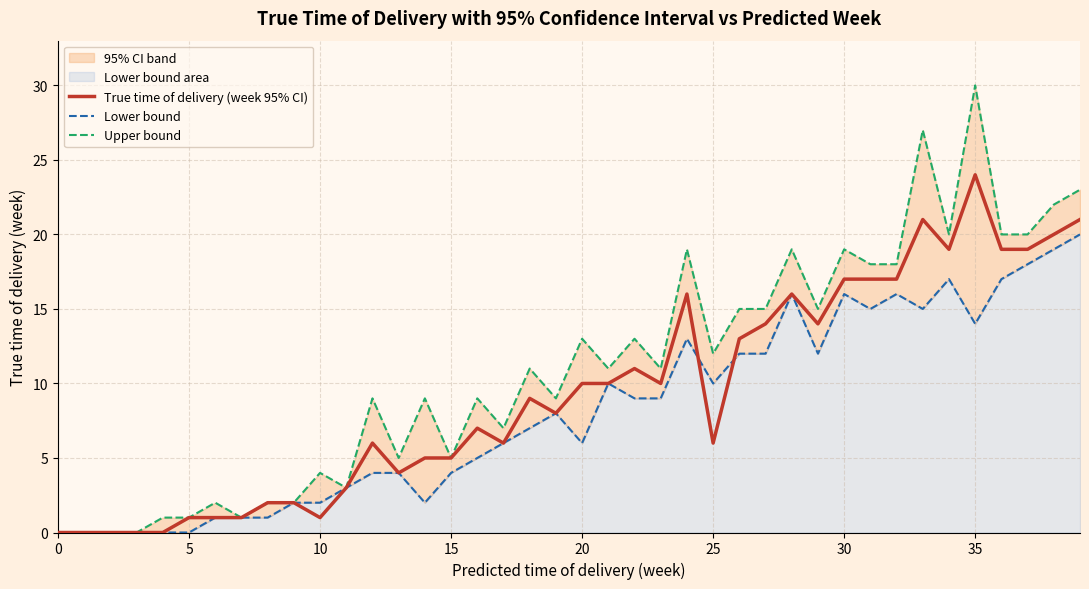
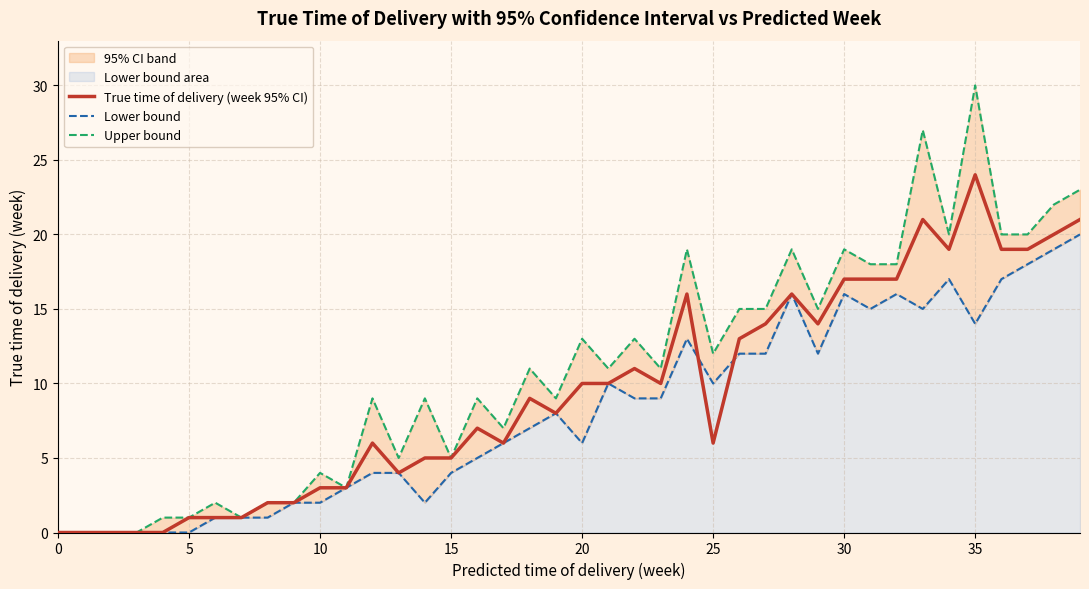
  {
    "True time of delivery (week 95% CI)": {
-     "10": 1,
+     "10": 3,
      "20": 10,
      "25": 6,
      "30": 17,
      "35": 24
    },
    "Lower bound area": {
      "5": 0,
      "10": 2,
      "15": 4,
      "20": 6,
      "25": 10,
      "30": 16,
      "35": 14
    },
    "95% CI band": {
      "10": 4,
      "20": 13,
      "25": 12,
      "30": 19,
      "35": 30
    }
  }
